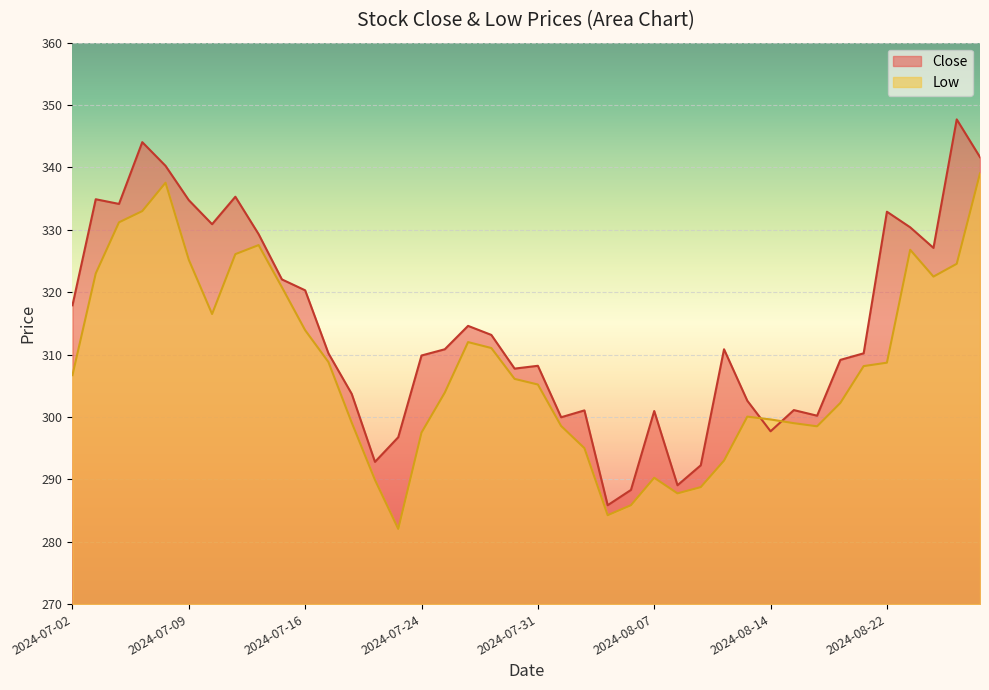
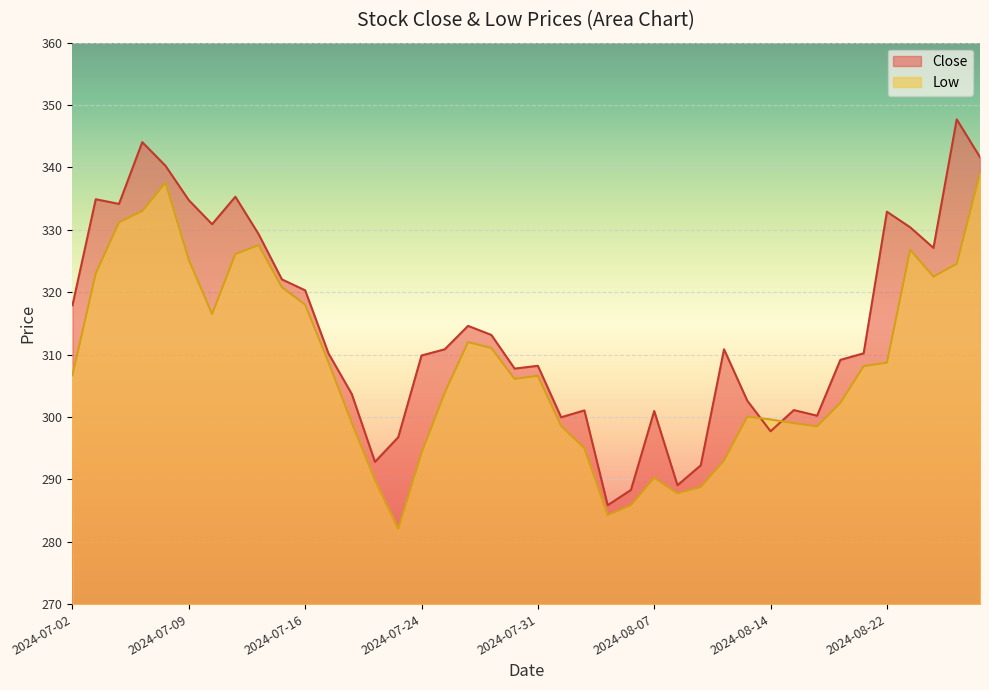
  {
    "Close": {
      "2024-07-02": 318,
      "2024-07-09": 335,
      "2024-07-16": 320,
      "2024-07-24": 310,
      "2024-07-31": 308,
      "2024-08-07": 301,
      "2024-08-14": 298,
      "2024-08-22": 333
    },
    "Low": {
      "2024-07-02": 307,
      "2024-07-09": 325,
-     "2024-07-16": 314,
-     "2024-07-24": 298,
-     "2024-07-31": 305,
+     "2024-07-16": 318,
+     "2024-07-24": 294,
+     "2024-07-31": 307,
      "2024-08-07": 290,
      "2024-08-14": 300,
      "2024-08-22": 309
    }
  }
